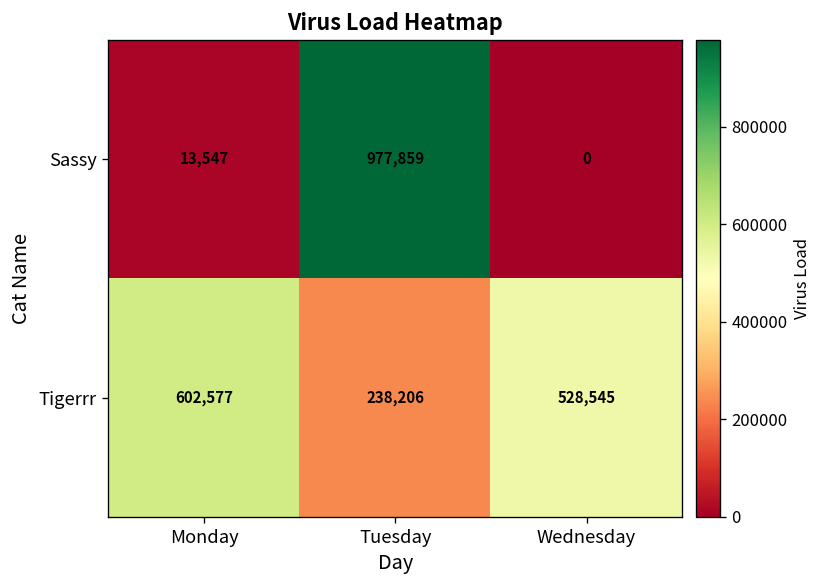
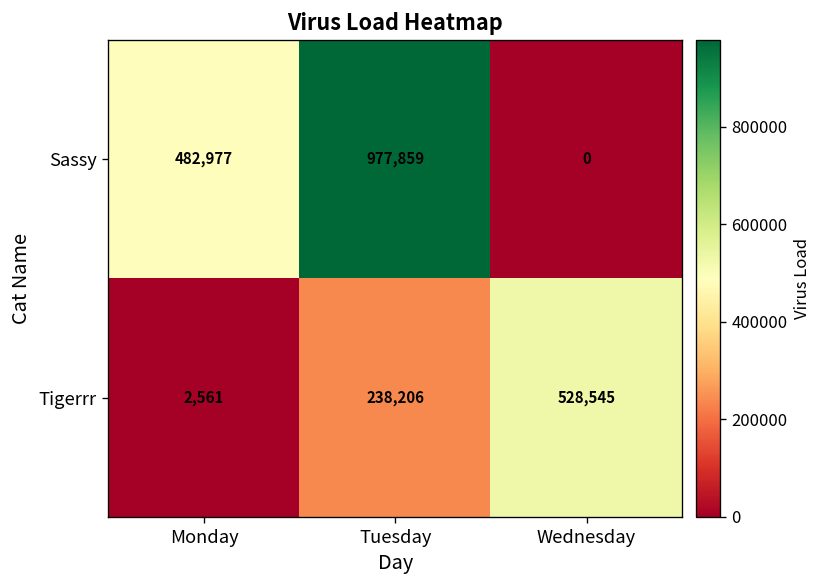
  {
    "Sassy": {
-     "Monday": "13,547",
+     "Monday": "482,977",
      "Tuesday": "977,859",
      "Wednesday": "0"
    },
    "Tigerrr": {
-     "Monday": "602,577",
+     "Monday": "2,561",
      "Tuesday": "238,206",
      "Wednesday": "528,545"
    }
  }
